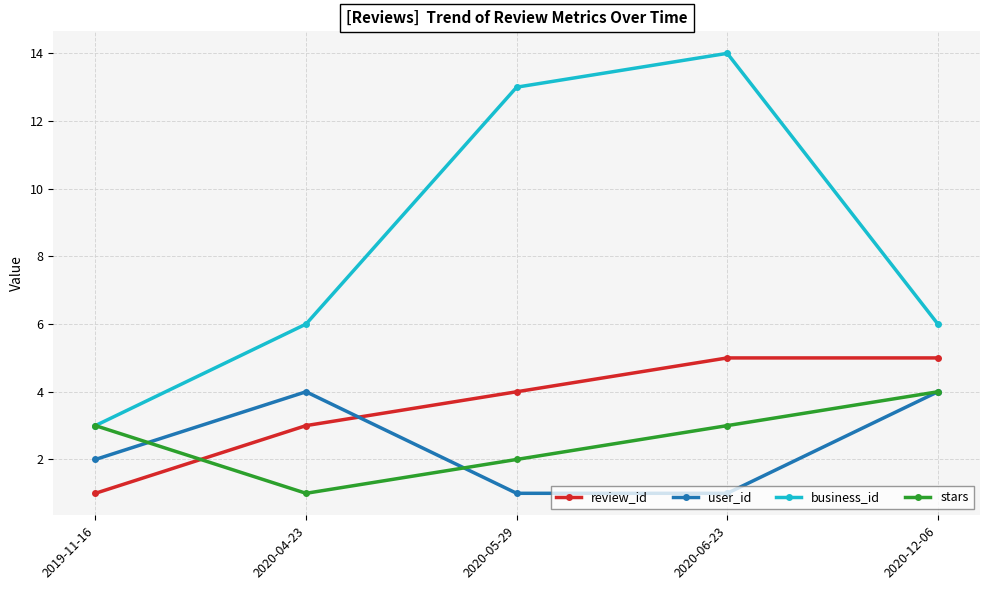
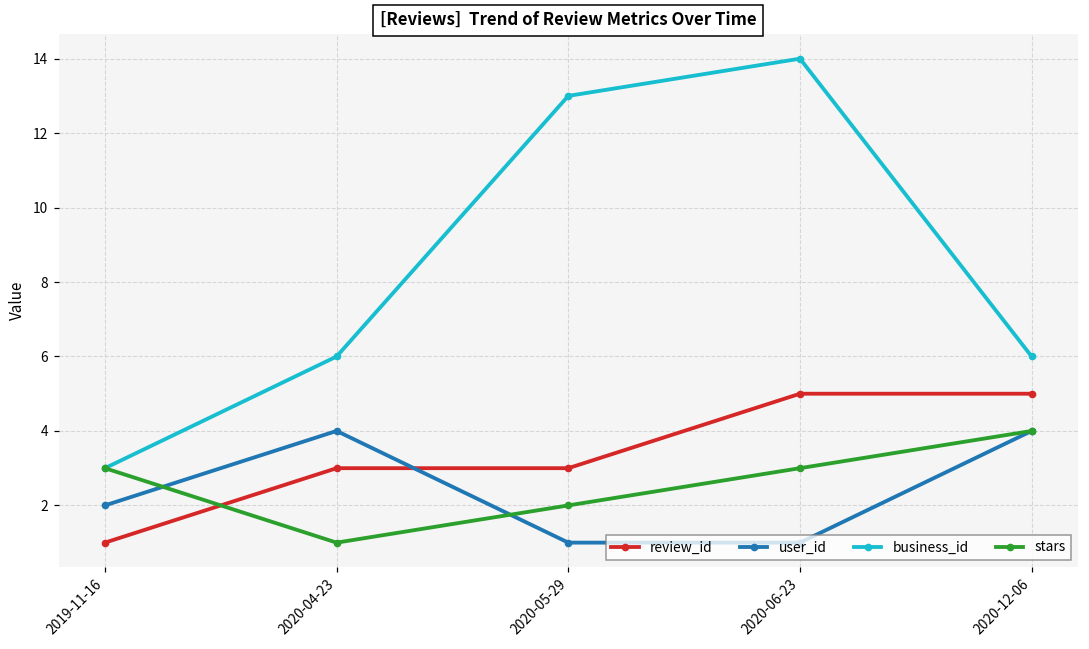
  {
    "review_id": {
      "2019-11-16": 1,
      "2020-04-23": 3,
-     "2020-05-29": 4,
+     "2020-05-29": 3,
      "2020-06-23": 5,
      "2020-12-06": 5
    },
    "user_id": {
      "2019-11-16": 2,
      "2020-04-23": 4,
      "2020-05-29": 1
    },
    "business_id": {
      "2020-04-23": 6,
      "2020-05-29": 13,
      "2020-06-23": 14,
      "2020-12-06": 6
    },
    "stars": {
      "2020-04-23": 1,
      "2020-05-29": 2,
      "2020-06-23": 3
    }
  }
